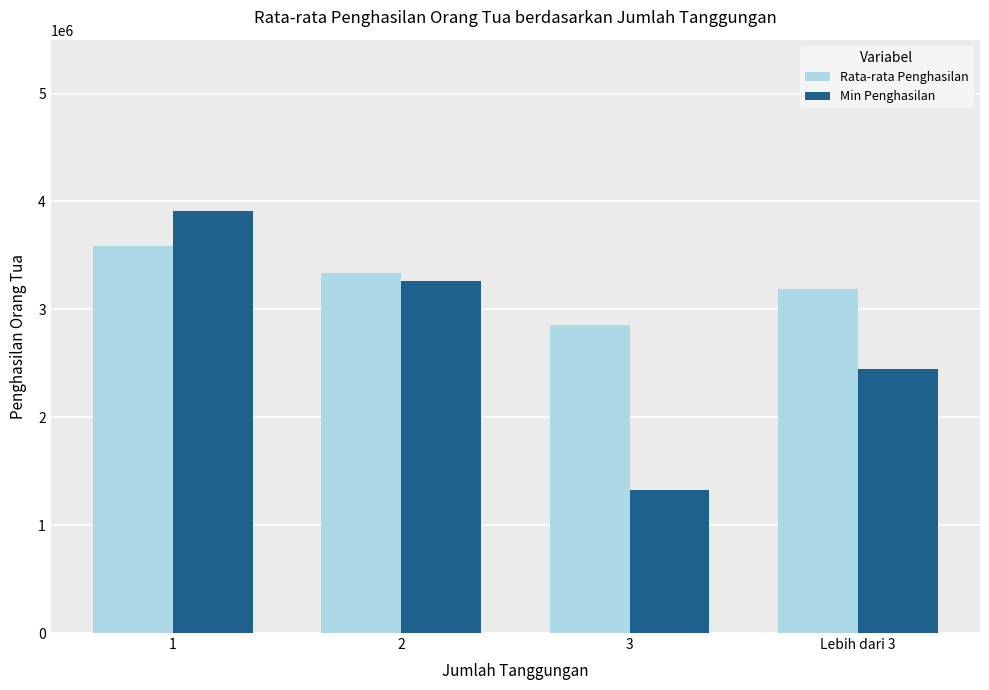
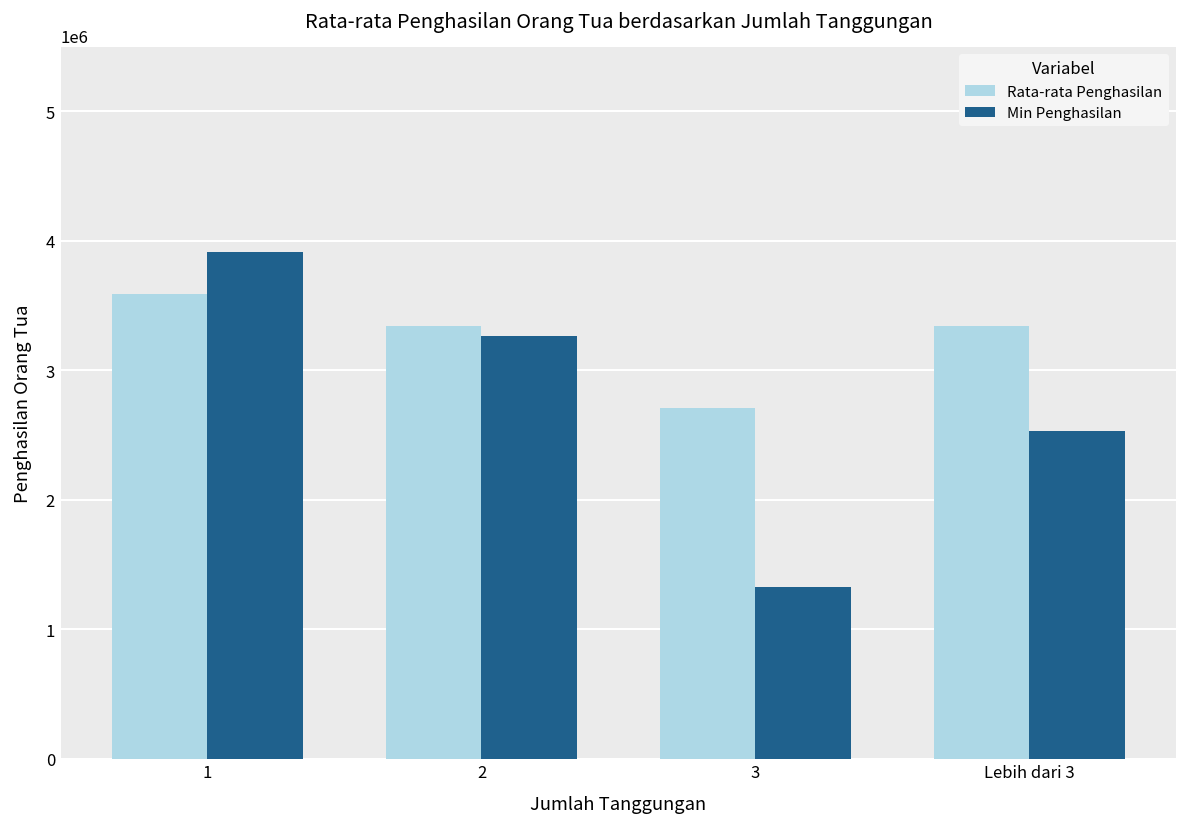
  {
    "Rata-rata Penghasilan": {
      "1": 3590000,
      "2": 3340000,
-     "3": 2850000,
-     "Lebih dari 3": 3180000
+     "3": 2710000,
+     "Lebih dari 3": 3340000
    },
    "Min Penghasilan": {
      "1": 3910000,
      "2": 3260000,
      "3": 1330000,
-     "Lebih dari 3": 2440000
+     "Lebih dari 3": 2530000
    }
  }
